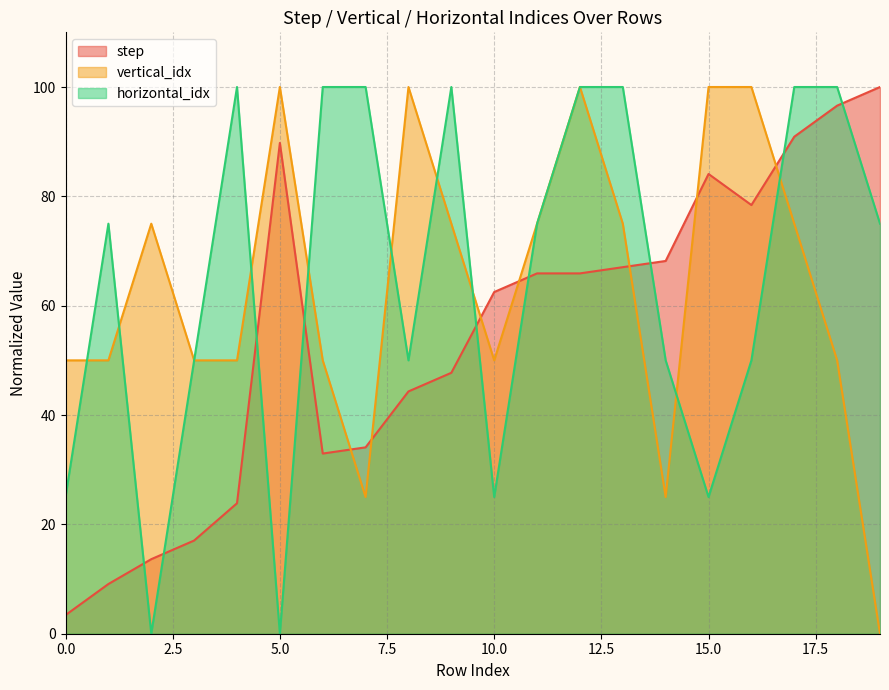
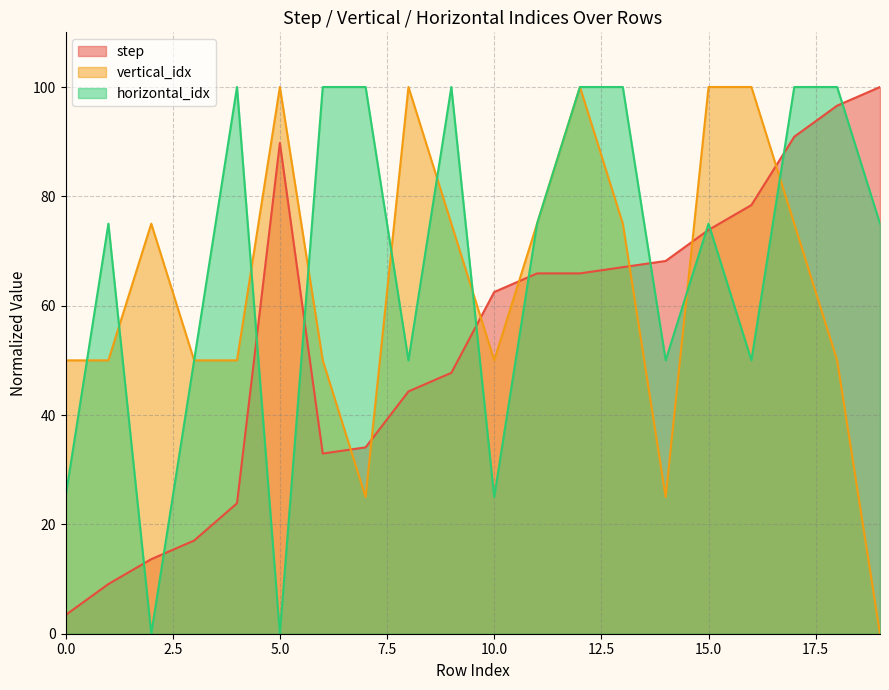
  {
    "step": {
      "0.0": 3,
      "5.0": 90,
      "10.0": 63,
-     "15.0": 84
+     "15.0": 74
    },
    "vertical_idx": {
      "0.0": 50,
      "5.0": 100,
      "10.0": 50,
      "15.0": 100
    },
    "horizontal_idx": {
      "0.0": 25,
      "5.0": 0,
      "10.0": 25,
-     "15.0": 25
+     "15.0": 75
    }
  }
